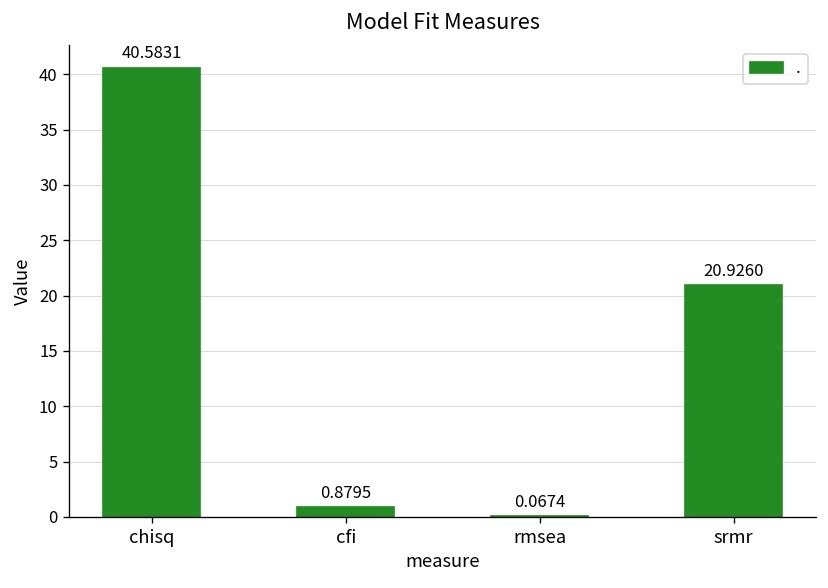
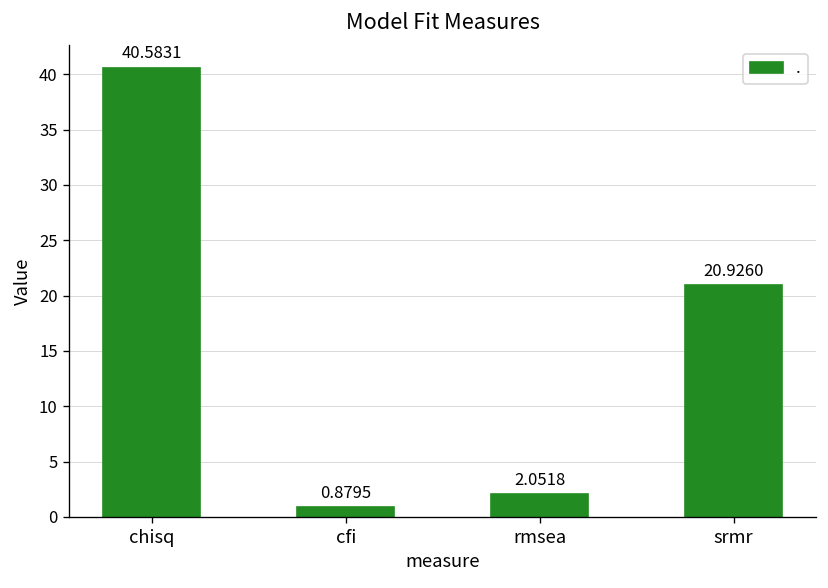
  {
    "chisq": 40.5831,
    "cfi": 0.8795,
-   "rmsea": 0.0674,
+   "rmsea": 2.0518,
    "srmr": 20.9260
  }
